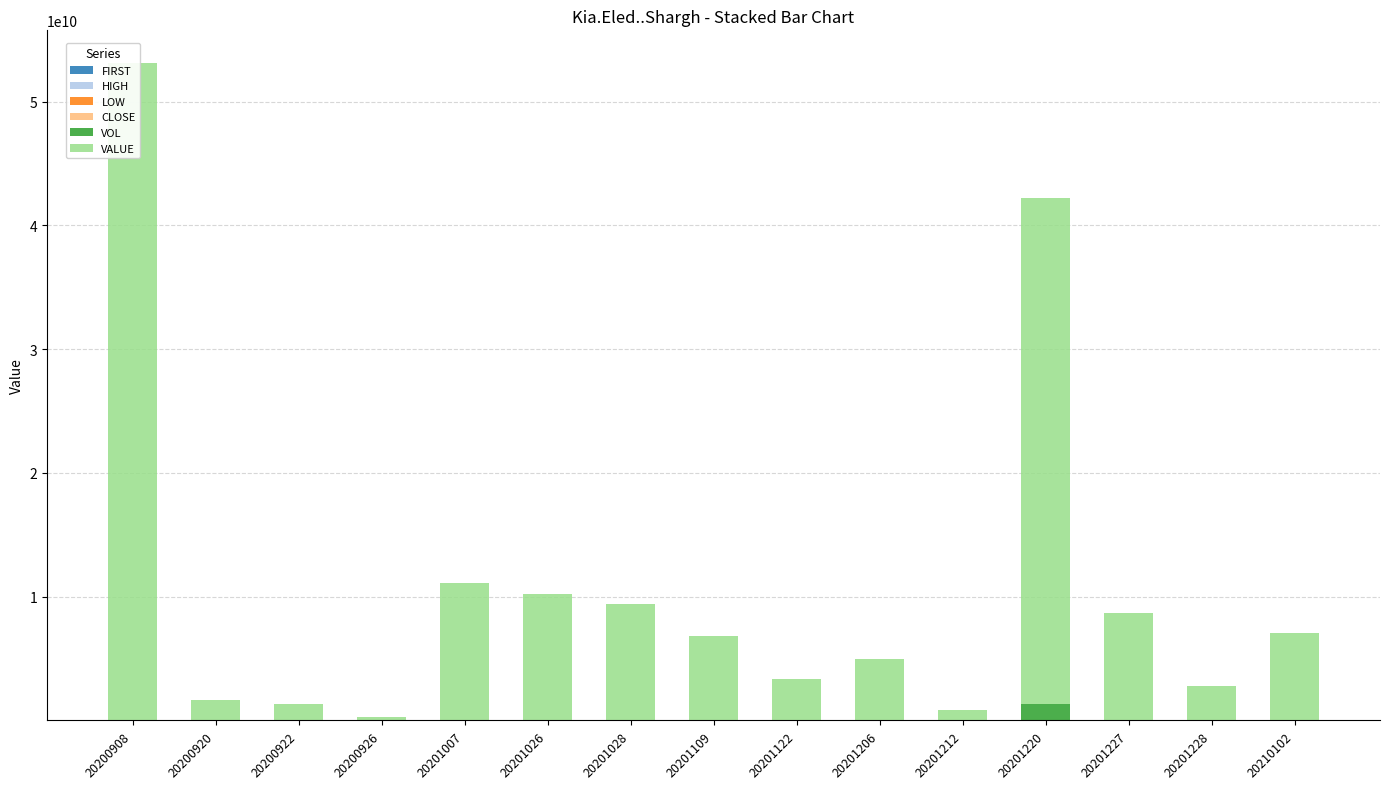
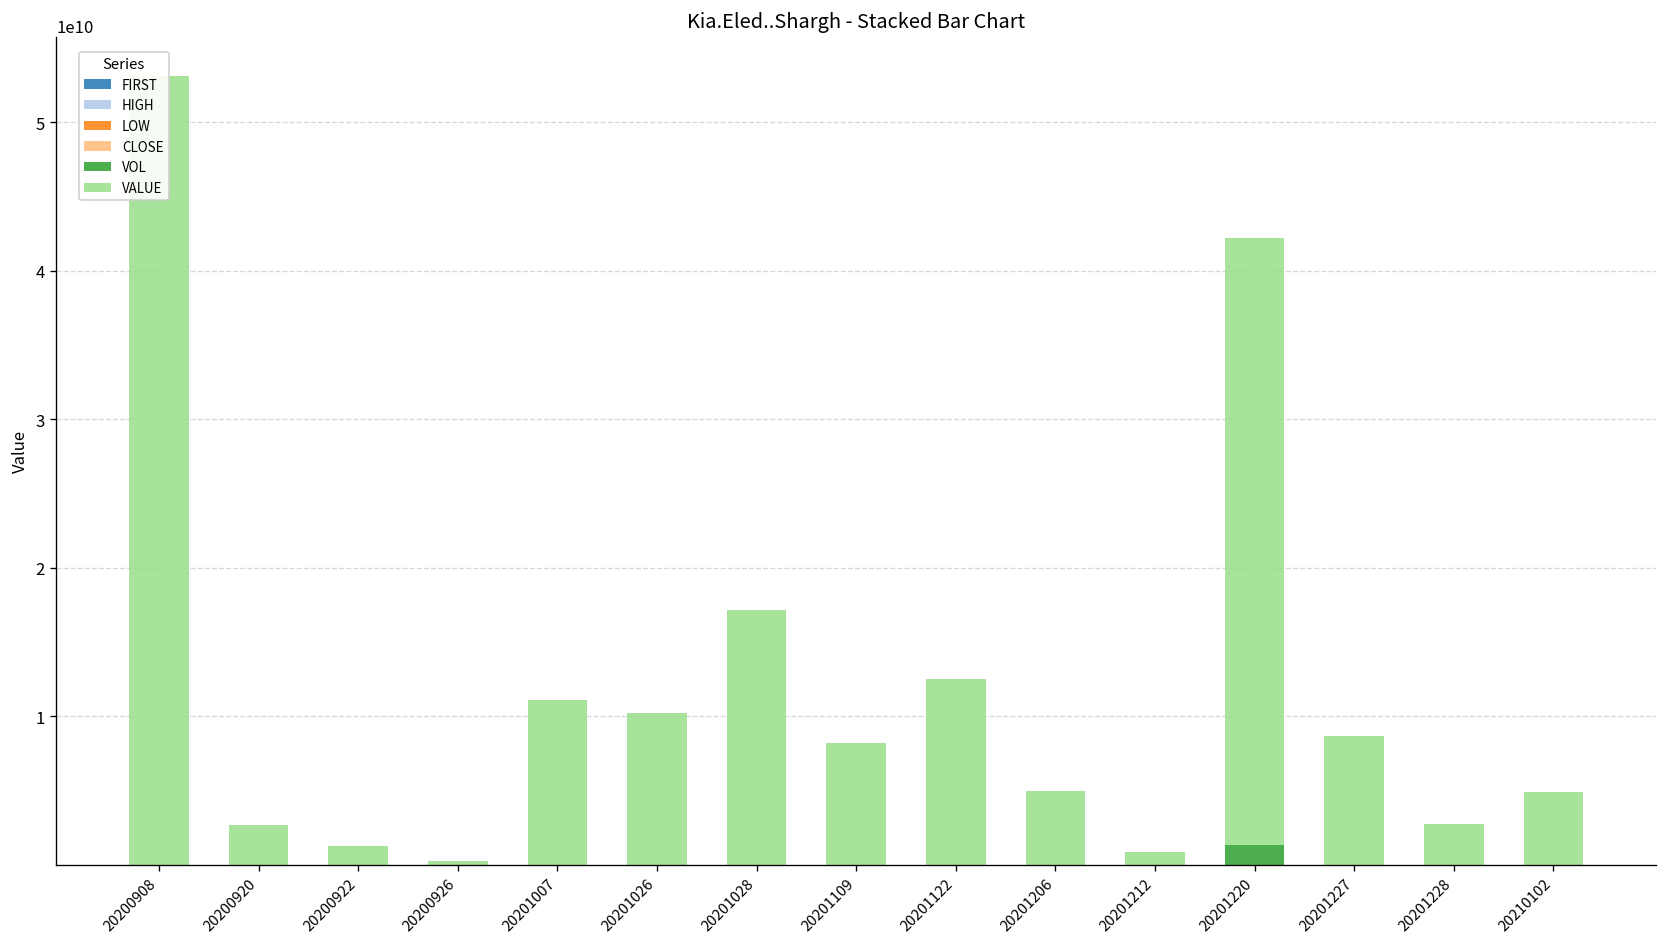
  {
    "VOL": {
      "20201220": 1400000000
    },
    "VALUE": {
-     "20200920": 1700000000,
+     "20200920": 2700000000,
      "20200922": 1300000000,
      "20200926": 300000000,
      "20201007": 11100000000,
      "20201026": 10200000000,
-     "20201028": 9400000000,
-     "20201109": 6800000000,
-     "20201122": 3400000000,
+     "20201028": 17200000000,
+     "20201109": 8200000000,
+     "20201122": 12500000000,
      "20201206": 5000000000,
      "20201212": 800000000,
      "20201220": 40800000000,
      "20201227": 8700000000,
      "20201228": 2800000000,
-     "20210102": 7100000000
+     "20210102": 4900000000
    }
  }
